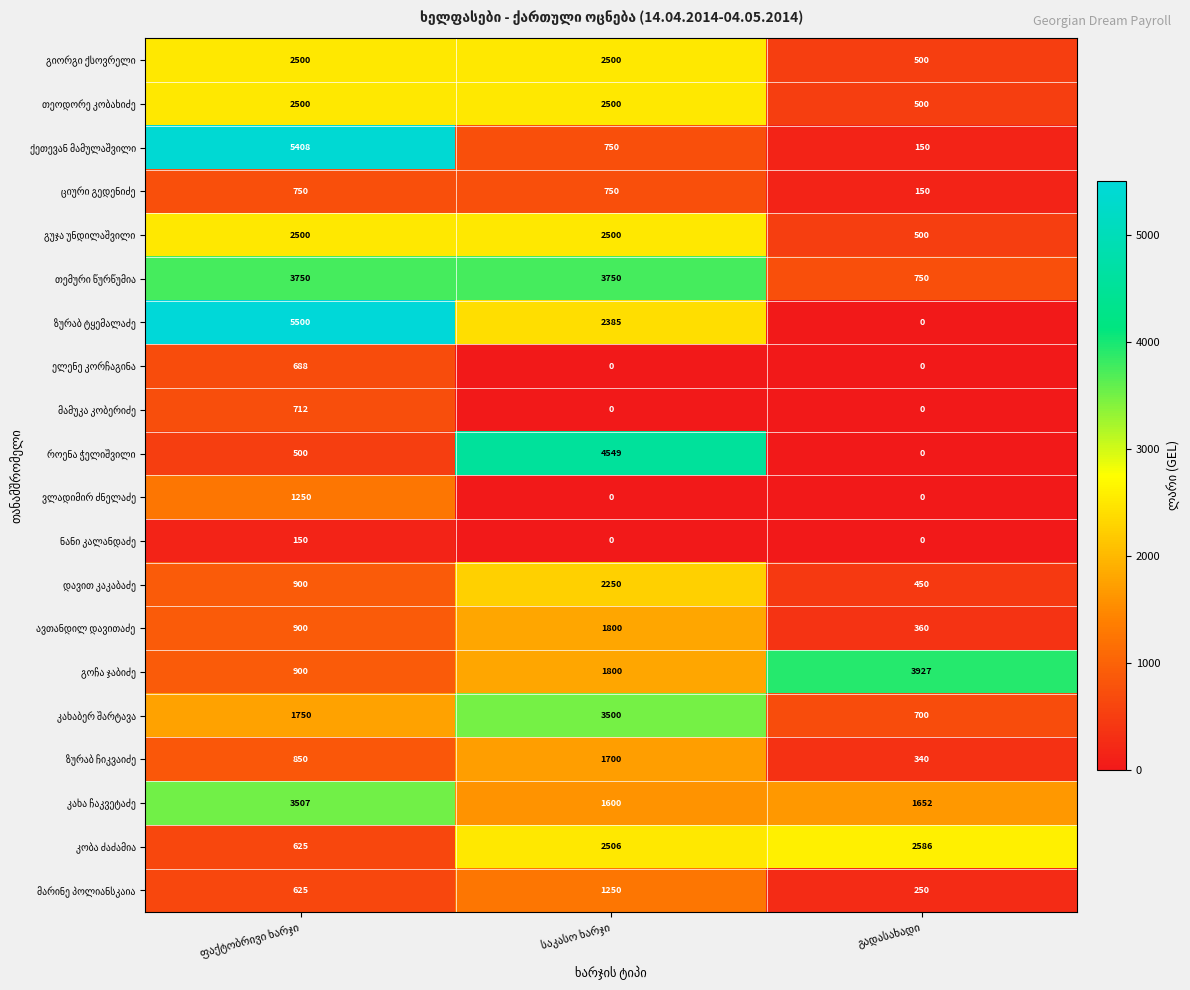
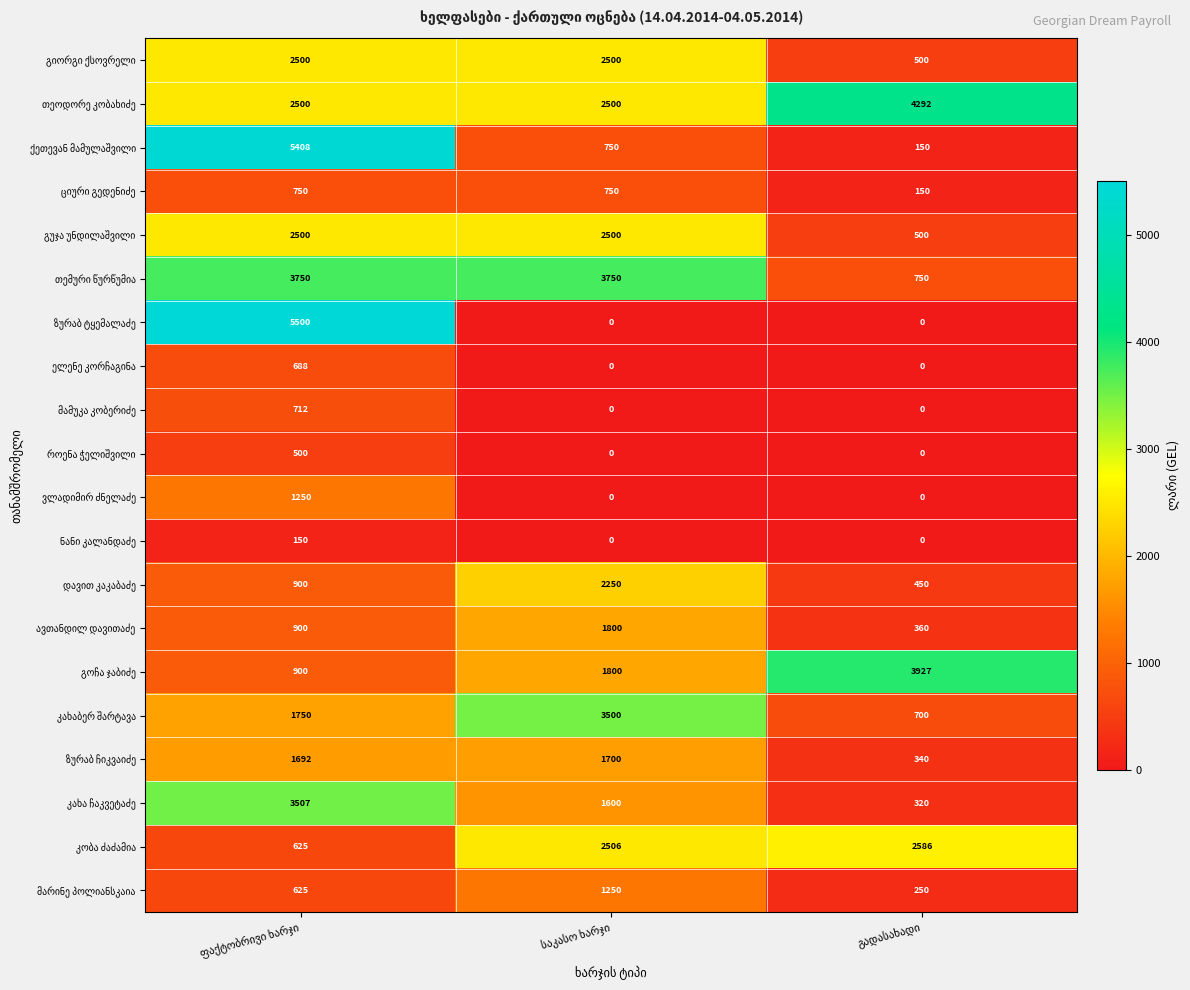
  {
    "გიორგი ქსოვრელი": {
      "ფაქტობრივი ხარჯი": 2500,
      "საკასო ხარჯი": 2500,
      "გადასახადი": 500
    },
    "თეოდორე კობახიძე": {
      "ფაქტობრივი ხარჯი": 2500,
      "საკასო ხარჯი": 2500,
-     "გადასახადი": 500
+     "გადასახადი": 4292
    },
    "ქეთევან მამულაშვილი": {
      "ფაქტობრივი ხარჯი": 5408,
      "საკასო ხარჯი": 750,
      "გადასახადი": 150
    },
    "ციური გედენიძე": {
      "ფაქტობრივი ხარჯი": 750,
      "საკასო ხარჯი": 750,
      "გადასახადი": 150
    },
    "გუჯა უნდილაშვილი": {
      "ფაქტობრივი ხარჯი": 2500,
      "საკასო ხარჯი": 2500,
      "გადასახადი": 500
    },
    "თემური წურწუმია": {
      "ფაქტობრივი ხარჯი": 3750,
      "საკასო ხარჯი": 3750,
      "გადასახადი": 750
    },
    "ზურაბ ტყემალაძე": {
      "ფაქტობრივი ხარჯი": 5500,
-     "საკასო ხარჯი": 2385,
+     "საკასო ხარჯი": 0,
      "გადასახადი": 0
    },
    "ელენე კორჩაგინა": {
      "ფაქტობრივი ხარჯი": 688,
      "საკასო ხარჯი": 0,
      "გადასახადი": 0
    },
    "მამუკა კობერიძე": {
      "ფაქტობრივი ხარჯი": 712,
      "საკასო ხარჯი": 0,
      "გადასახადი": 0
    },
    "როენა ჭელიშვილი": {
      "ფაქტობრივი ხარჯი": 500,
-     "საკასო ხარჯი": 4549,
+     "საკასო ხარჯი": 0,
      "გადასახადი": 0
    },
    "ვლადიმირ ძნელაძე": {
      "ფაქტობრივი ხარჯი": 1250,
      "საკასო ხარჯი": 0,
      "გადასახადი": 0
    },
    "ნანი კალანდაძე": {
      "ფაქტობრივი ხარჯი": 150,
      "საკასო ხარჯი": 0,
      "გადასახადი": 0
    },
    "დავით კაკაბაძე": {
      "ფაქტობრივი ხარჯი": 900,
      "საკასო ხარჯი": 2250,
      "გადასახადი": 450
    },
    "ავთანდილ დავითაძე": {
      "ფაქტობრივი ხარჯი": 900,
      "საკასო ხარჯი": 1800,
      "გადასახადი": 360
    },
    "გოჩა ჯაბიძე": {
      "ფაქტობრივი ხარჯი": 900,
      "საკასო ხარჯი": 1800,
      "გადასახადი": 3927
    },
    "კახაბერ შარტავა": {
      "ფაქტობრივი ხარჯი": 1750,
      "საკასო ხარჯი": 3500,
      "გადასახადი": 700
    },
    "ზურაბ ჩიკვაიძე": {
-     "ფაქტობრივი ხარჯი": 850,
+     "ფაქტობრივი ხარჯი": 1692,
      "საკასო ხარჯი": 1700,
      "გადასახადი": 340
    },
    "კახა ჩაკვეტაძე": {
      "ფაქტობრივი ხარჯი": 3507,
      "საკასო ხარჯი": 1600,
-     "გადასახადი": 1652
+     "გადასახადი": 320
    },
    "კობა ძაძამია": {
      "ფაქტობრივი ხარჯი": 625,
      "საკასო ხარჯი": 2506,
      "გადასახადი": 2586
    },
    "მარინე პოლიანსკაია": {
      "ფაქტობრივი ხარჯი": 625,
      "საკასო ხარჯი": 1250,
      "გადასახადი": 250
    }
  }
